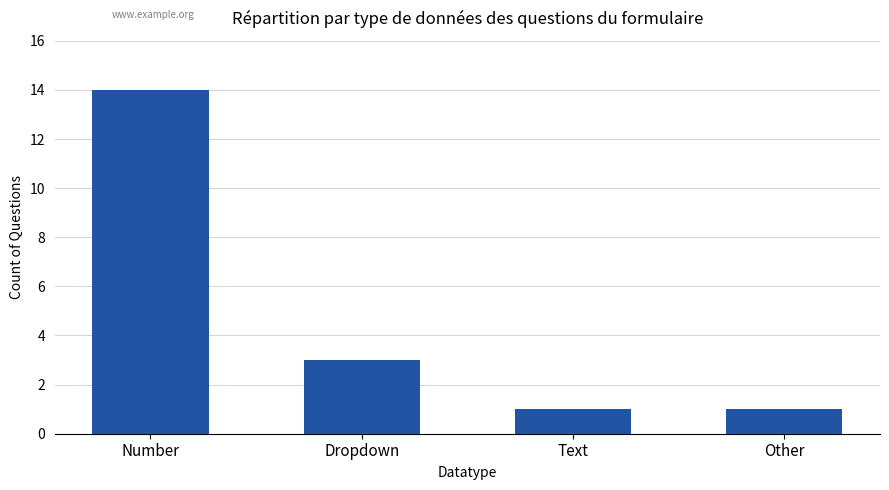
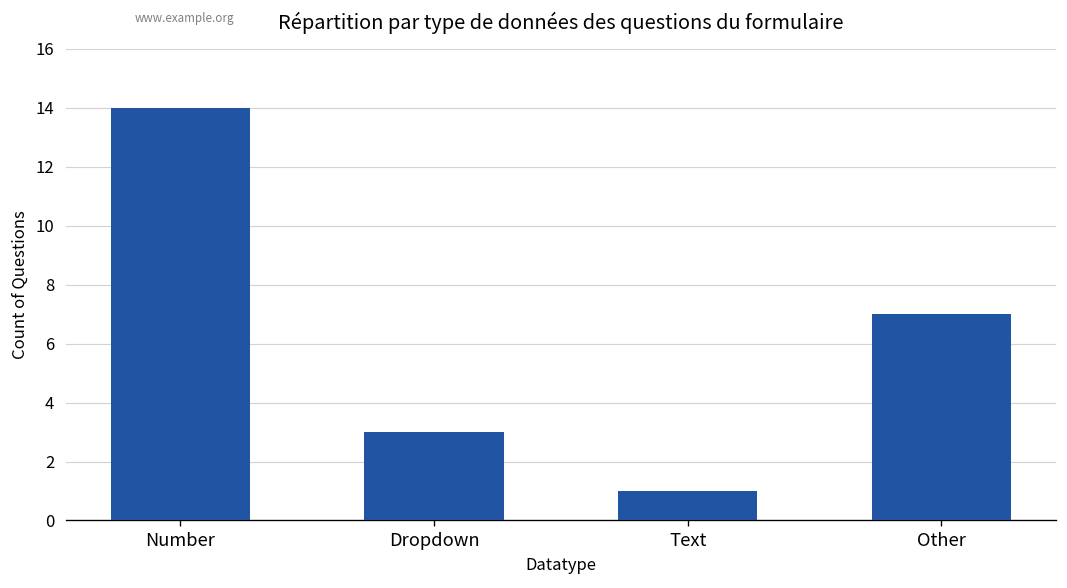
  {
    "Number": 14,
    "Dropdown": 3,
    "Text": 1,
-   "Other": 1
+   "Other": 7
  }
